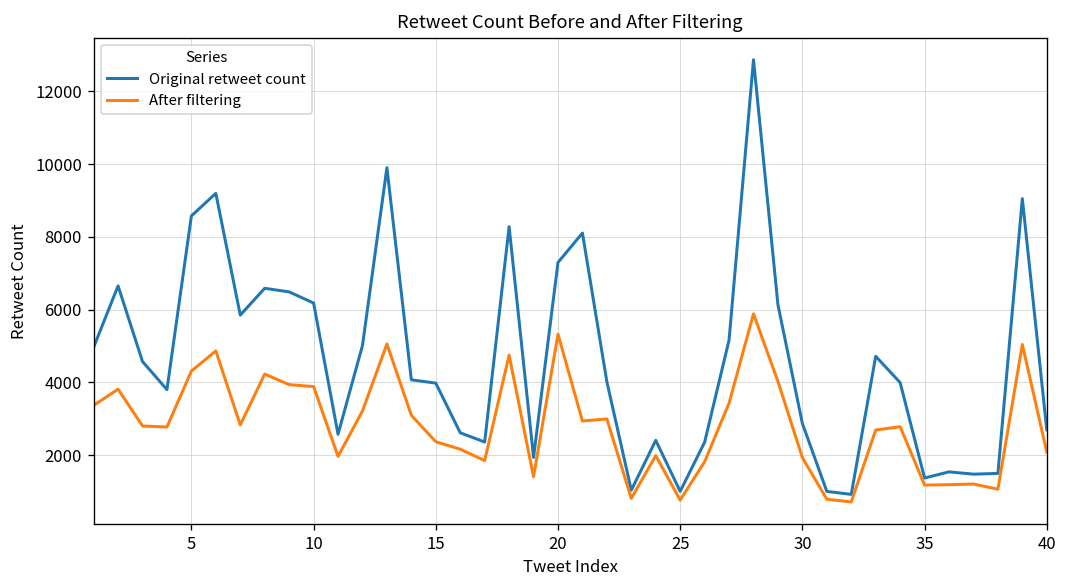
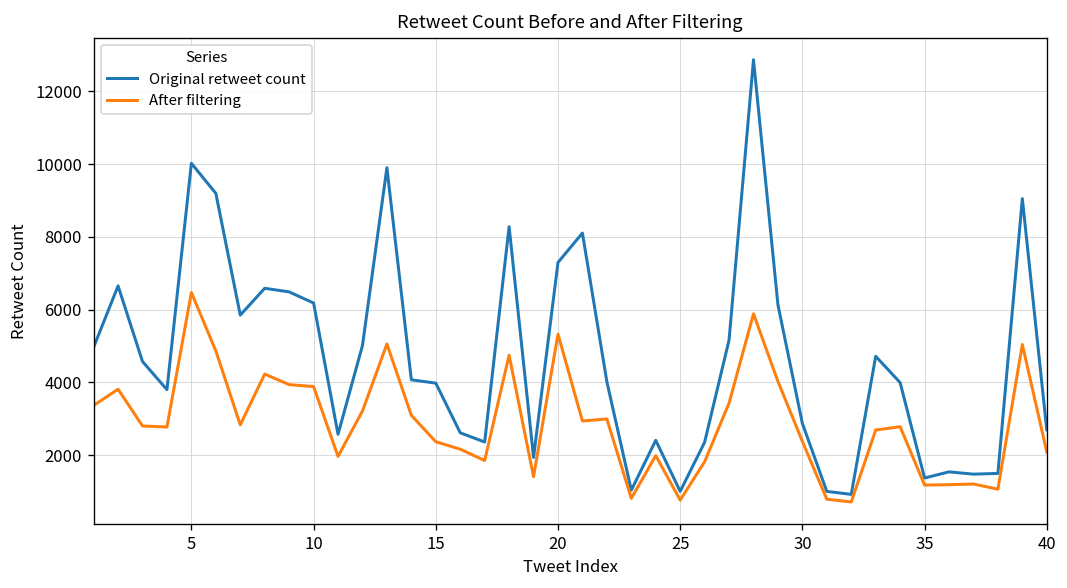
  {
    "Original retweet count": {
-     "5": 8600,
+     "5": 10000,
      "10": 6200,
      "15": 4000,
      "20": 7300,
      "25": 1000,
      "30": 2900,
      "35": 1400,
      "40": 2700
    },
    "After filtering": {
-     "5": 4300,
+     "5": 6500,
      "10": 3900,
      "15": 2400,
      "20": 5300,
      "25": 800,
-     "30": 1900,
+     "30": 2400,
      "35": 1200,
      "40": 2100
    }
  }
